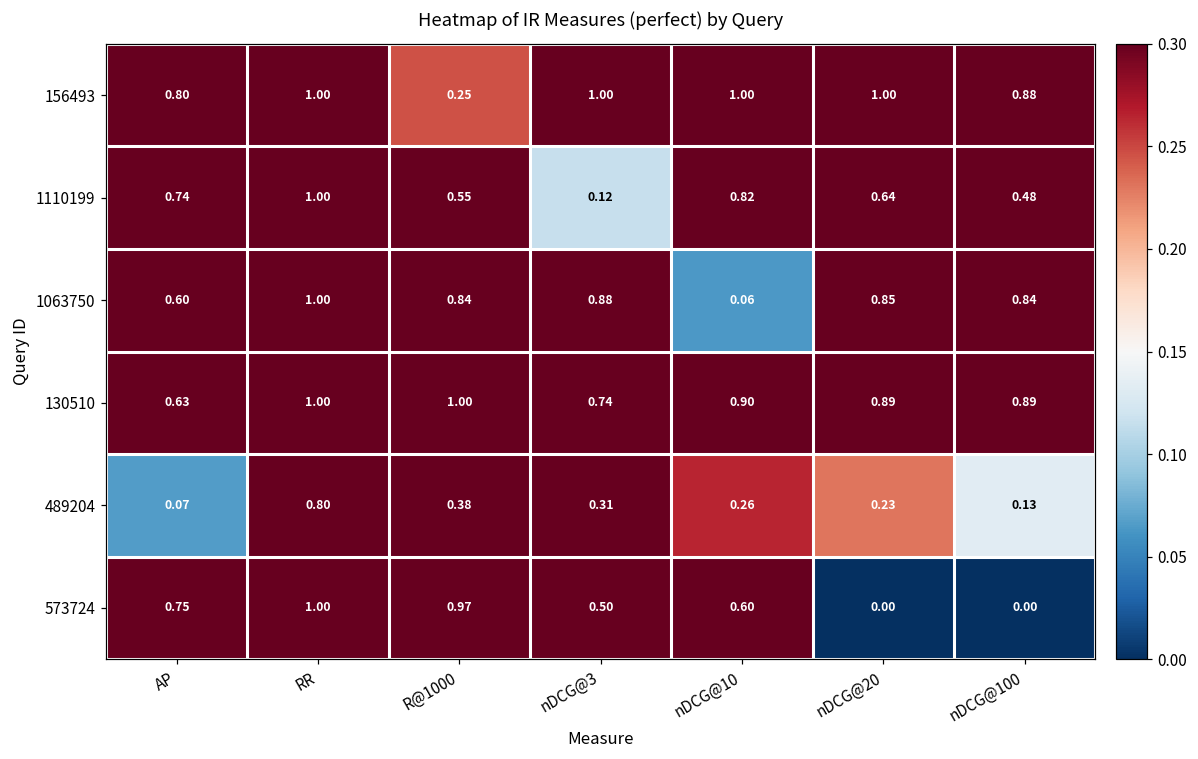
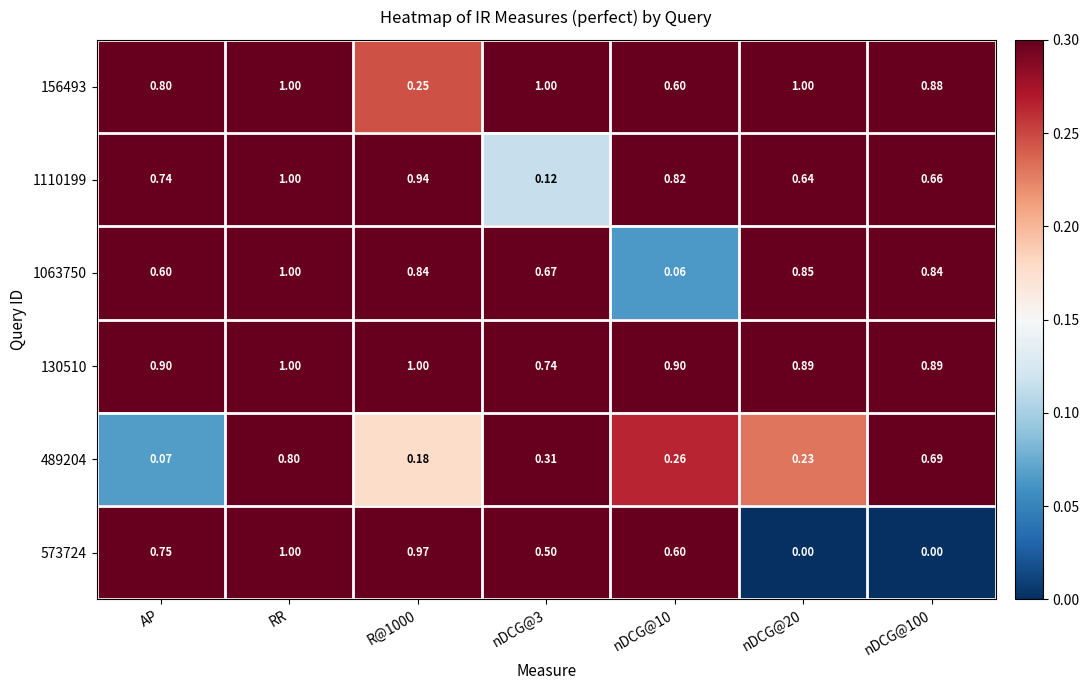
  {
    "156493": {
      "AP": 0.80,
      "RR": 1.00,
      "R@1000": 0.25,
      "nDCG@3": 1.00,
-     "nDCG@10": 1.00,
+     "nDCG@10": 0.60,
      "nDCG@20": 1.00,
      "nDCG@100": 0.88
    },
    "1110199": {
      "AP": 0.74,
      "RR": 1.00,
-     "R@1000": 0.55,
+     "R@1000": 0.94,
      "nDCG@3": 0.12,
      "nDCG@10": 0.82,
      "nDCG@20": 0.64,
-     "nDCG@100": 0.48
+     "nDCG@100": 0.66
    },
    "1063750": {
      "AP": 0.60,
      "RR": 1.00,
      "R@1000": 0.84,
-     "nDCG@3": 0.88,
+     "nDCG@3": 0.67,
      "nDCG@10": 0.06,
      "nDCG@20": 0.85,
      "nDCG@100": 0.84
    },
    "130510": {
-     "AP": 0.63,
+     "AP": 0.90,
      "RR": 1.00,
      "R@1000": 1.00,
      "nDCG@3": 0.74,
      "nDCG@10": 0.90,
      "nDCG@20": 0.89,
      "nDCG@100": 0.89
    },
    "489204": {
      "AP": 0.07,
      "RR": 0.80,
-     "R@1000": 0.38,
+     "R@1000": 0.18,
      "nDCG@3": 0.31,
      "nDCG@10": 0.26,
      "nDCG@20": 0.23,
-     "nDCG@100": 0.13
+     "nDCG@100": 0.69
    },
    "573724": {
      "AP": 0.75,
      "RR": 1.00,
      "R@1000": 0.97,
      "nDCG@3": 0.50,
      "nDCG@10": 0.60,
      "nDCG@20": 0.00,
      "nDCG@100": 0.00
    }
  }
